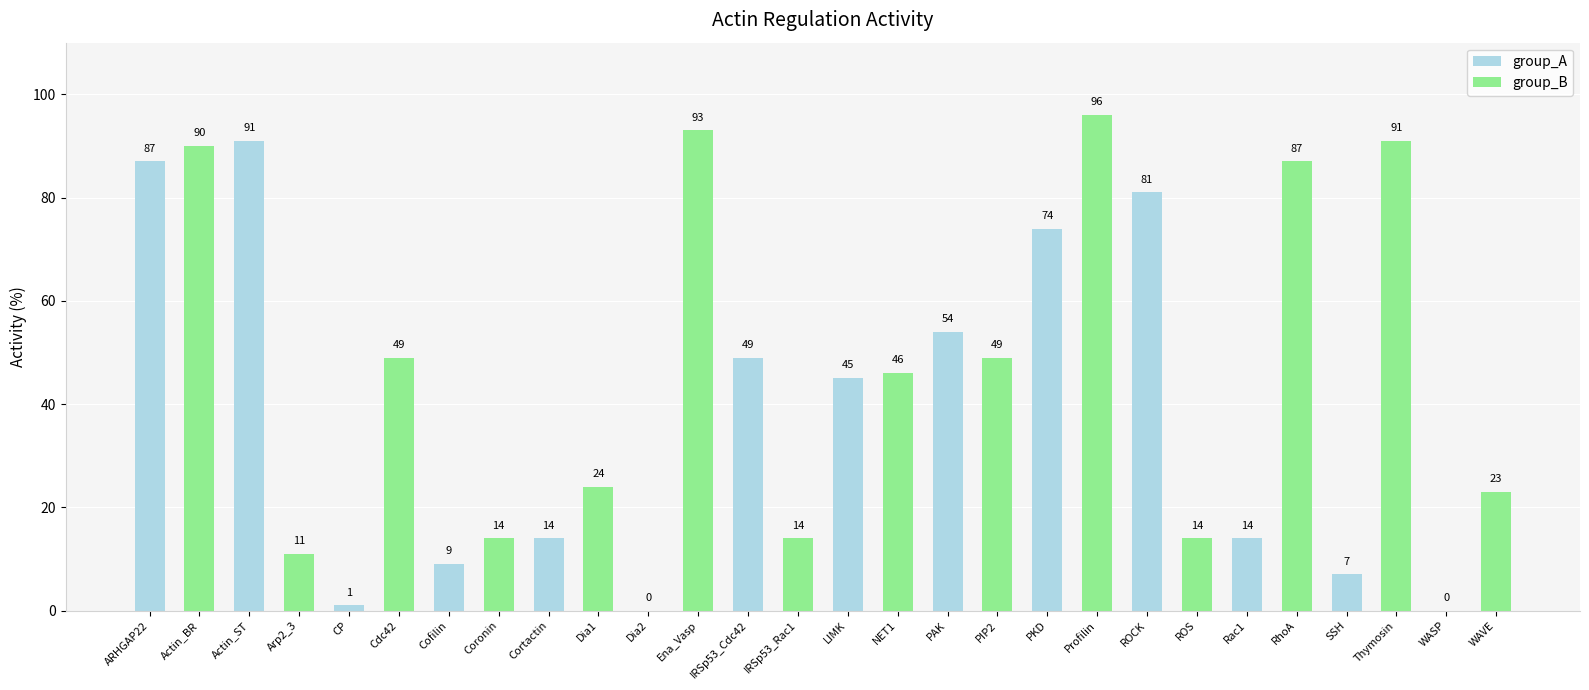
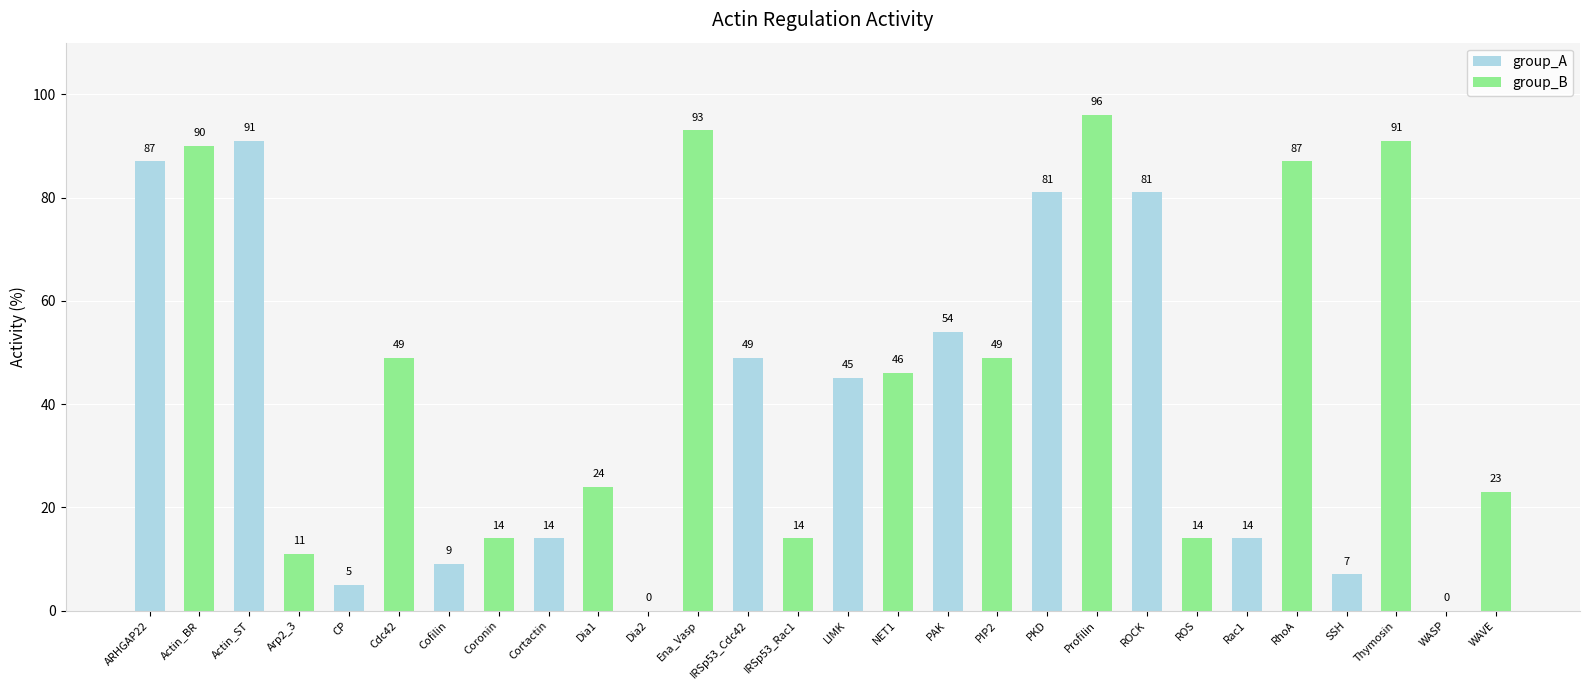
  {
    "group_A": {
      "ARHGAP22": 87,
      "Actin_ST": 91,
-     "CP": 1,
+     "CP": 5,
      "Cofilin": 9,
      "Cortactin": 14,
      "Dia2": 0,
      "IRSp53_Cdc42": 49,
      "LIMK": 45,
      "PAK": 54,
-     "PKD": 74,
+     "PKD": 81,
      "ROCK": 81,
      "Rac1": 14,
      "SSH": 7,
      "WASP": 0
    },
    "group_B": {
      "Actin_BR": 90,
      "Arp2_3": 11,
      "Cdc42": 49,
      "Coronin": 14,
      "Dia1": 24,
      "Dia2": 0,
      "Ena_Vasp": 93,
      "IRSp53_Rac1": 14,
      "NET1": 46,
      "PIP2": 49,
      "Profilin": 96,
      "ROS": 14,
      "RhoA": 87,
      "Thymosin": 91,
      "WASP": 0,
      "WAVE": 23
    }
  }
